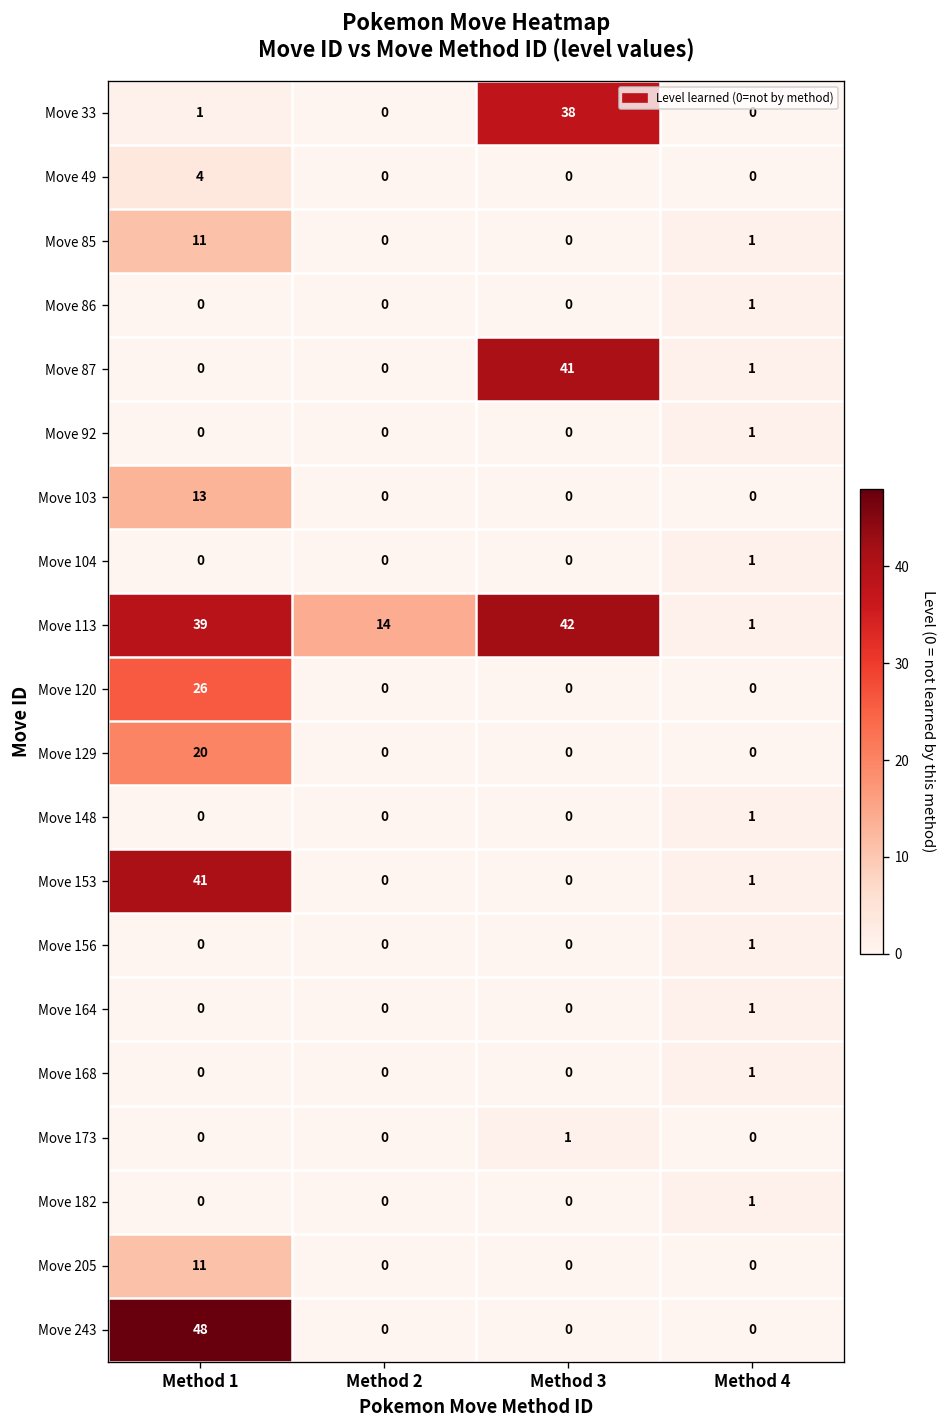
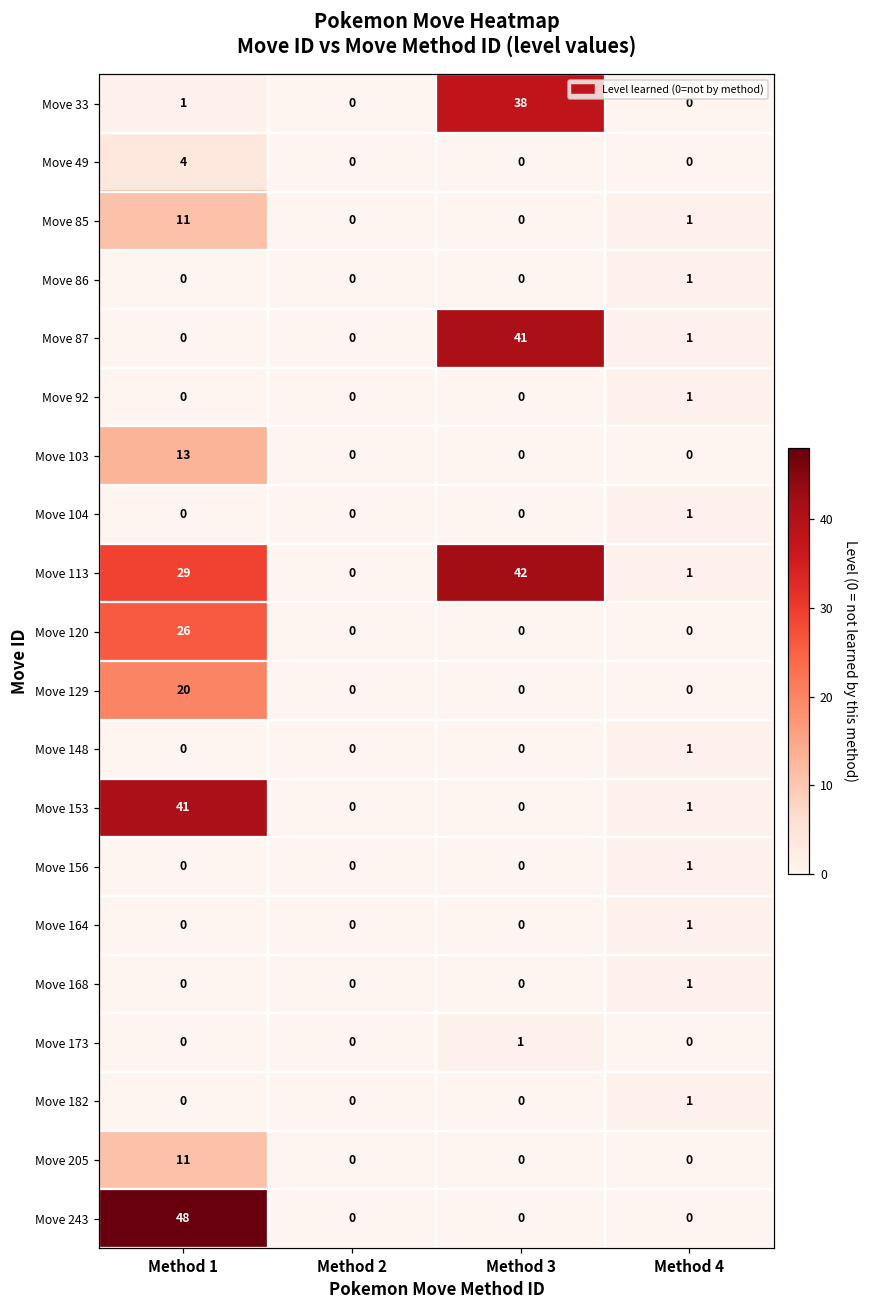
  {
    "Move 33": {
      "Method 1": 1,
      "Method 2": 0,
      "Method 3": 38
    },
    "Move 49": {
      "Method 1": 4,
      "Method 2": 0,
      "Method 3": 0,
      "Method 4": 0
    },
    "Move 85": {
      "Method 1": 11,
      "Method 2": 0,
      "Method 3": 0,
      "Method 4": 1
    },
    "Move 86": {
      "Method 1": 0,
      "Method 2": 0,
      "Method 3": 0,
      "Method 4": 1
    },
    "Move 87": {
      "Method 1": 0,
      "Method 2": 0,
      "Method 3": 41,
      "Method 4": 1
    },
    "Move 92": {
      "Method 1": 0,
      "Method 2": 0,
      "Method 3": 0,
      "Method 4": 1
    },
    "Move 103": {
      "Method 1": 13,
      "Method 2": 0,
      "Method 3": 0,
      "Method 4": 0
    },
    "Move 104": {
      "Method 1": 0,
      "Method 2": 0,
      "Method 3": 0,
      "Method 4": 1
    },
    "Move 113": {
-     "Method 1": 39,
-     "Method 2": 14,
+     "Method 1": 29,
+     "Method 2": 0,
      "Method 3": 42,
      "Method 4": 1
    },
    "Move 120": {
      "Method 1": 26,
      "Method 2": 0,
      "Method 3": 0,
      "Method 4": 0
    },
    "Move 129": {
      "Method 1": 20,
      "Method 2": 0,
      "Method 3": 0,
      "Method 4": 0
    },
    "Move 148": {
      "Method 1": 0,
      "Method 2": 0,
      "Method 3": 0,
      "Method 4": 1
    },
    "Move 153": {
      "Method 1": 41,
      "Method 2": 0,
      "Method 3": 0,
      "Method 4": 1
    },
    "Move 156": {
      "Method 1": 0,
      "Method 2": 0,
      "Method 3": 0,
      "Method 4": 1
    },
    "Move 164": {
      "Method 1": 0,
      "Method 2": 0,
      "Method 3": 0,
      "Method 4": 1
    },
    "Move 168": {
      "Method 1": 0,
      "Method 2": 0,
      "Method 3": 0,
      "Method 4": 1
    },
    "Move 173": {
      "Method 1": 0,
      "Method 2": 0,
      "Method 3": 1,
      "Method 4": 0
    },
    "Move 182": {
      "Method 1": 0,
      "Method 2": 0,
      "Method 3": 0,
      "Method 4": 1
    },
    "Move 205": {
      "Method 1": 11,
      "Method 2": 0,
      "Method 3": 0,
      "Method 4": 0
    },
    "Move 243": {
      "Method 1": 48,
      "Method 2": 0,
      "Method 3": 0,
      "Method 4": 0
    }
  }
